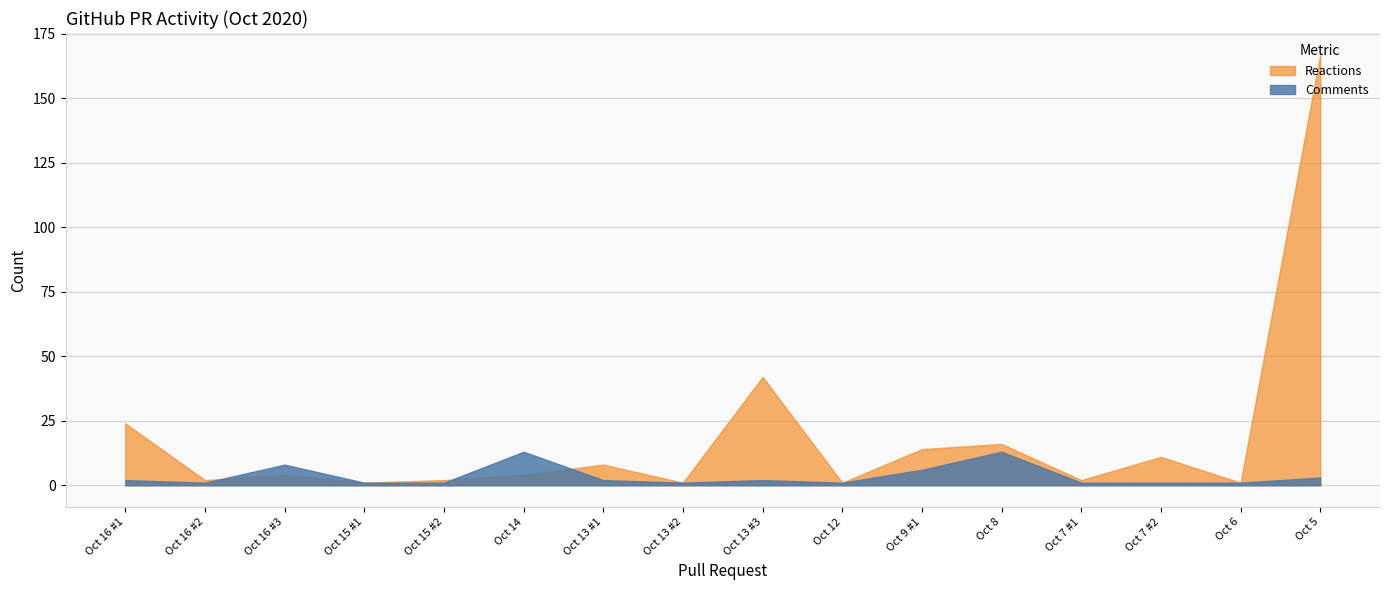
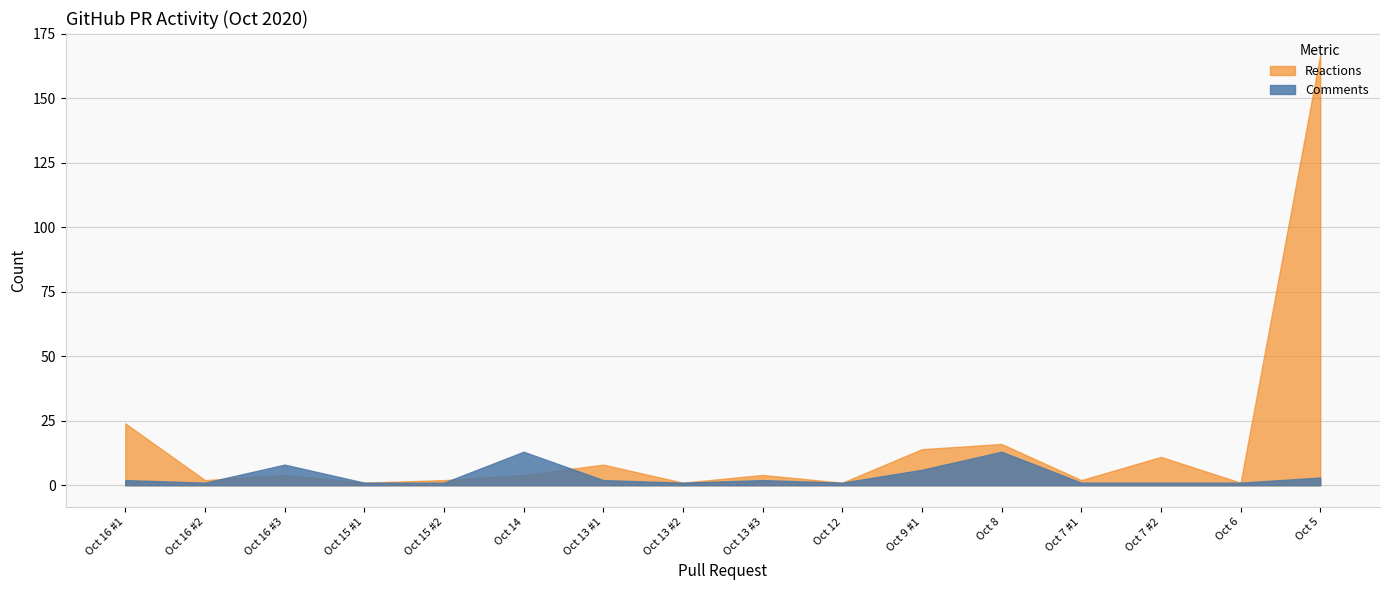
  {
    "Reactions": {
      "Oct 16 #1": 24,
      "Oct 16 #2": 2,
      "Oct 16 #3": 4,
      "Oct 15 #2": 2,
      "Oct 14": 4,
      "Oct 13 #1": 8,
-     "Oct 13 #3": 42,
+     "Oct 13 #3": 4,
      "Oct 9 #1": 14,
      "Oct 8": 16,
      "Oct 7 #1": 2,
      "Oct 7 #2": 11,
      "Oct 5": 167
    },
    "Comments": {
      "Oct 16 #1": 2,
      "Oct 16 #2": 1,
      "Oct 16 #3": 8,
      "Oct 15 #2": 1,
      "Oct 14": 13,
      "Oct 13 #1": 2,
      "Oct 13 #3": 2,
      "Oct 9 #1": 6,
      "Oct 8": 13,
      "Oct 7 #1": 1,
      "Oct 7 #2": 1,
      "Oct 5": 3
    }
  }
